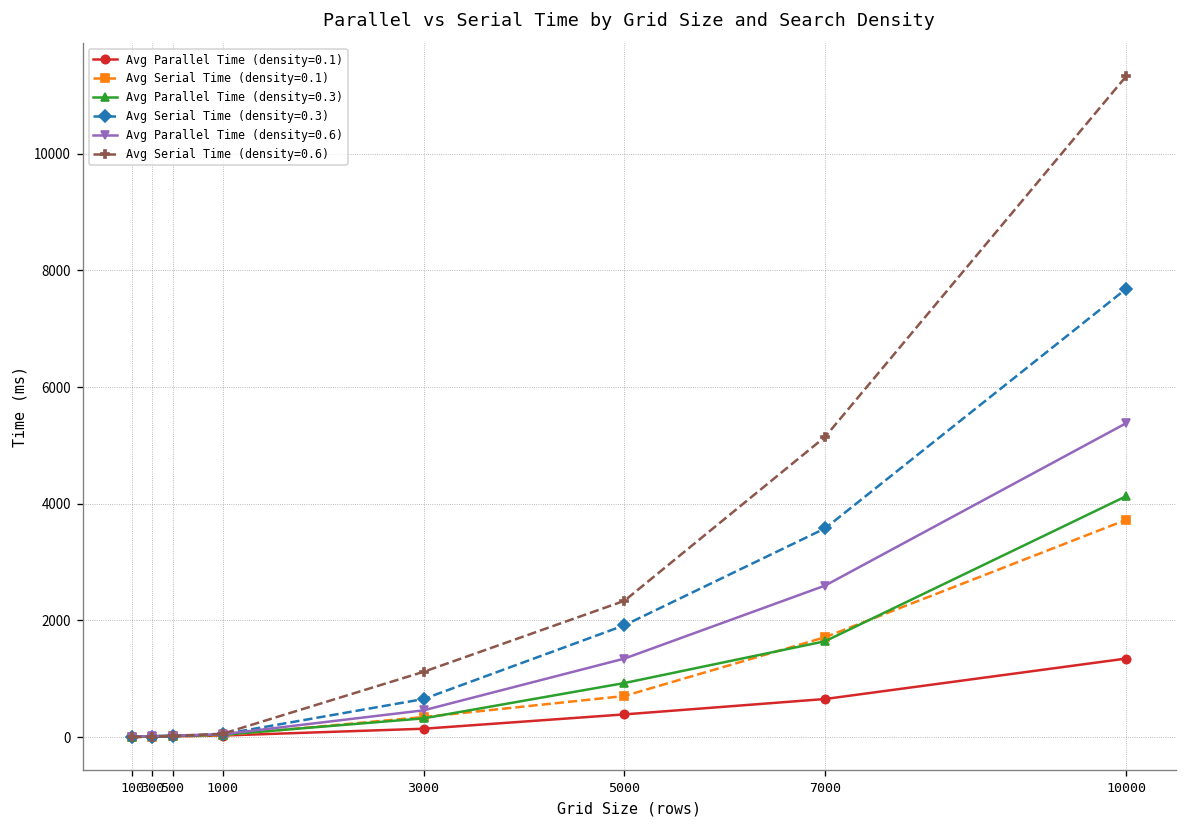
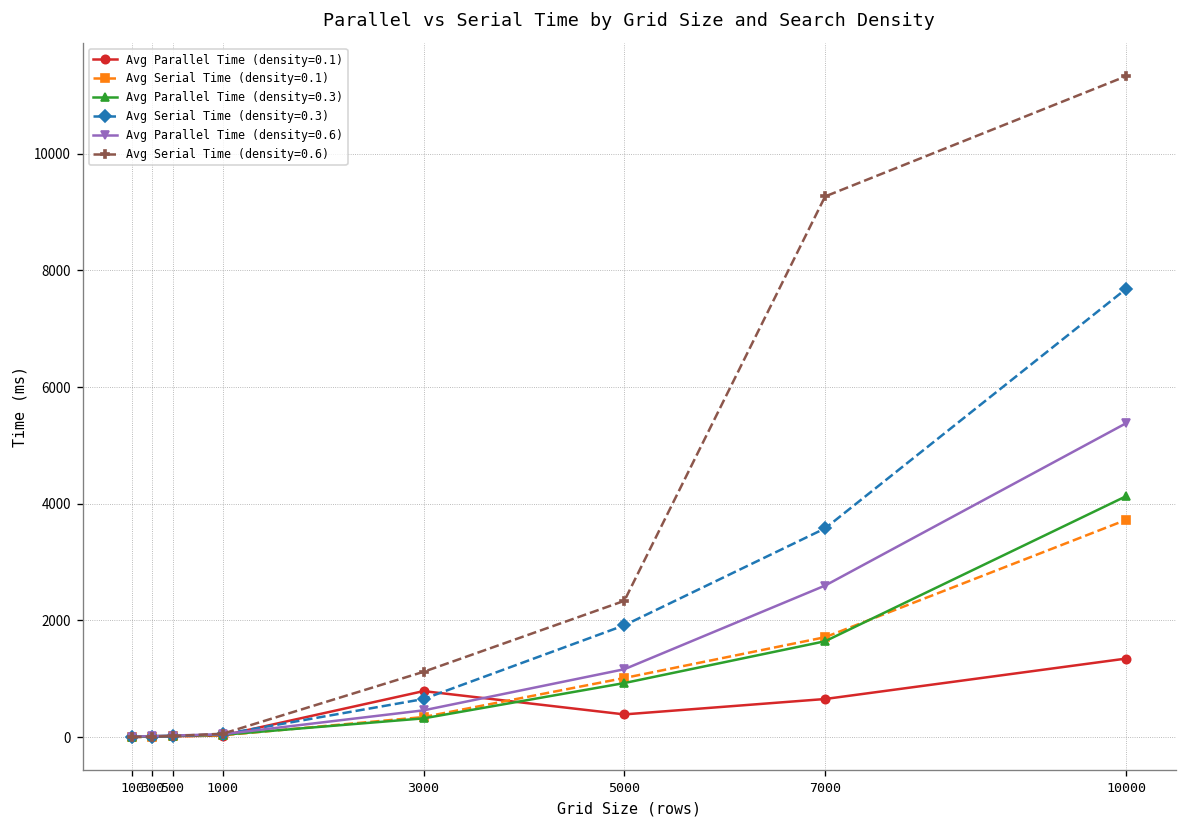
  {
    "Avg Parallel Time (density=0.1)": {
-     "3000": 100,
+     "3000": 800,
      "5000": 400,
      "7000": 700,
      "10000": 1300
    },
    "Avg Serial Time (density=0.1)": {
-     "5000": 700,
+     "5000": 1000,
      "7000": 1700,
      "10000": 3700
    },
    "Avg Parallel Time (density=0.3)": {
      "5000": 900,
      "7000": 1600,
      "10000": 4100
    },
    "Avg Serial Time (density=0.3)": {
      "3000": 700,
      "5000": 1900,
      "7000": 3600,
      "10000": 7700
    },
    "Avg Parallel Time (density=0.6)": {
      "3000": 500,
-     "5000": 1300,
+     "5000": 1200,
      "7000": 2600,
      "10000": 5400
    },
    "Avg Serial Time (density=0.6)": {
      "3000": 1100,
      "5000": 2300,
-     "7000": 5100,
+     "7000": 9300,
      "10000": 11300
    }
  }
